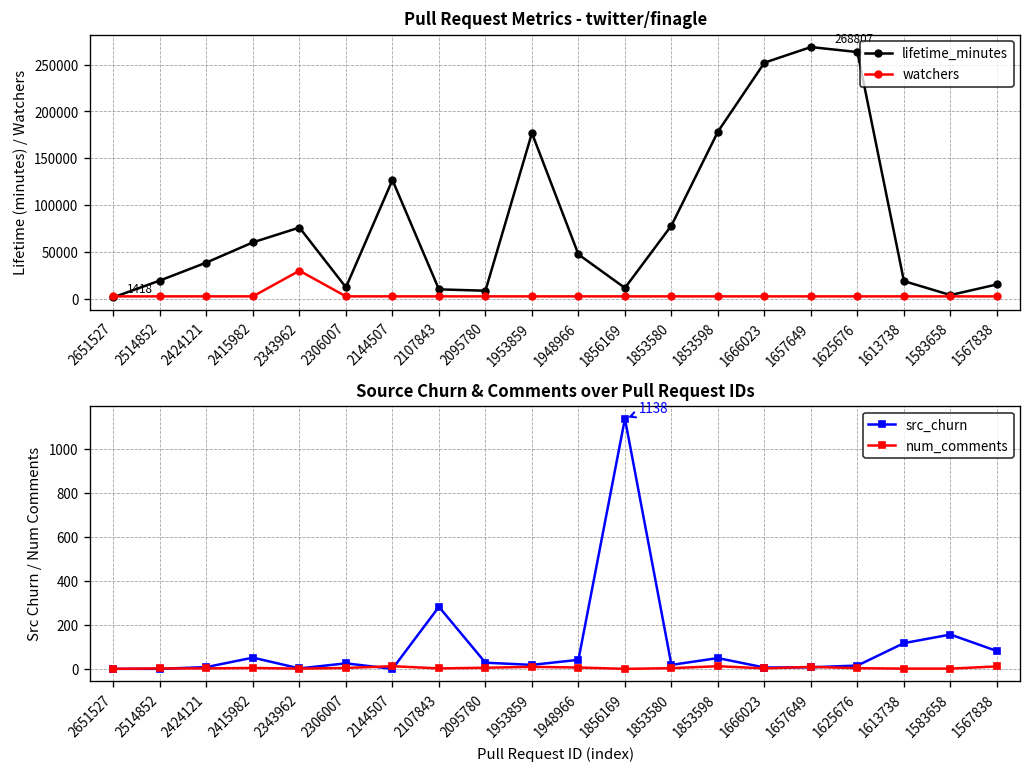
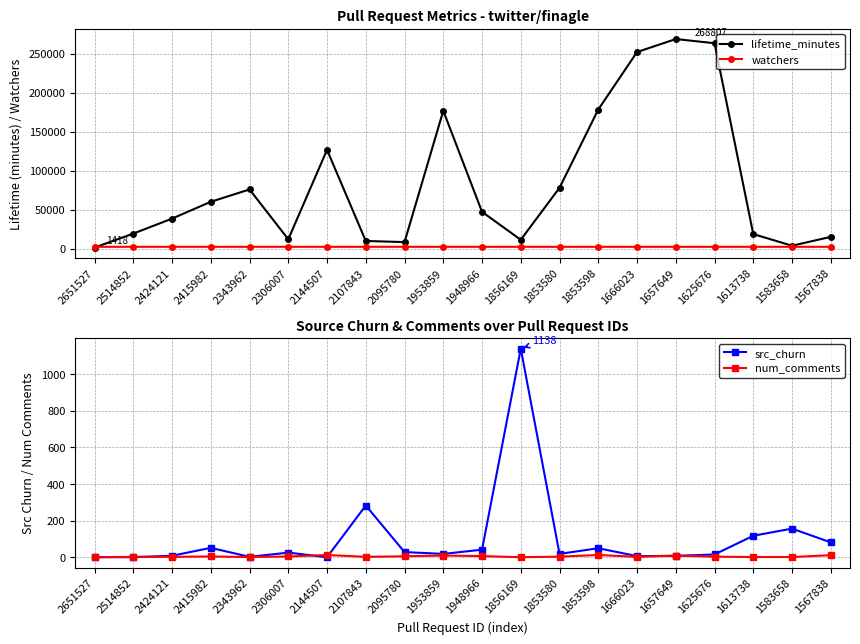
  {
    "Pull Request Metrics - twitter/finagle": {
      "lifetime_minutes": {
        "2424121": 40000,
        "2415982": 60000,
        "2343962": 80000,
        "2306007": 10000,
        "2144507": 130000,
        "2107843": 10000,
        "2095780": 10000,
        "1953859": 180000,
        "1948966": 50000,
        "1856169": 10000,
        "1853580": 80000,
        "1853598": 180000,
        "1666023": 250000,
        "1613738": 20000,
        "1567838": 20000
      },
      "watchers": {
        "2424121": 0,
        "2415982": 0,
-       "2343962": 30000,
+       "2343962": 0,
        "2306007": 0,
        "2144507": 0,
        "2107843": 0,
        "2095780": 0,
        "1953859": 0,
        "1948966": 0,
        "1856169": 0,
        "1853580": 0,
        "1853598": 0,
        "1666023": 0,
        "1657649": 0,
        "1625676": 0,
        "1613738": 0,
        "1567838": 0
      }
    },
    "Source Churn & Comments over Pull Request IDs": {
      "src_churn": {
        "1856169": 1138
      },
      "num_comments": {
        "2415982": 0,
        "2306007": 0,
        "2107843": 0,
        "2095780": 10,
        "1948966": 10,
        "1856169": 0,
        "1853580": 0,
        "1853598": 10,
        "1613738": 0,
        "1583658": 0,
        "1567838": 10
      }
    }
  }
